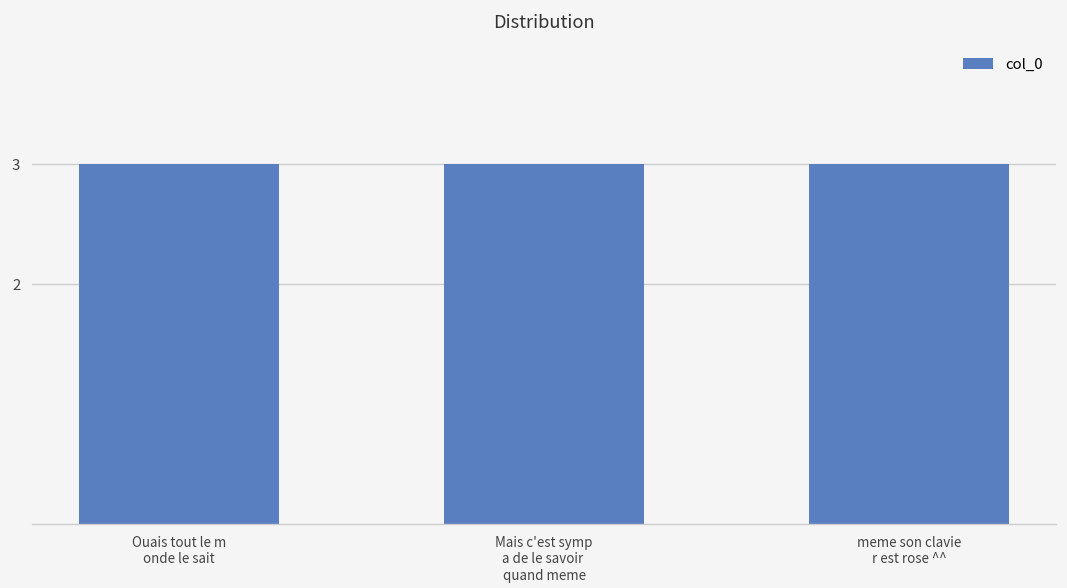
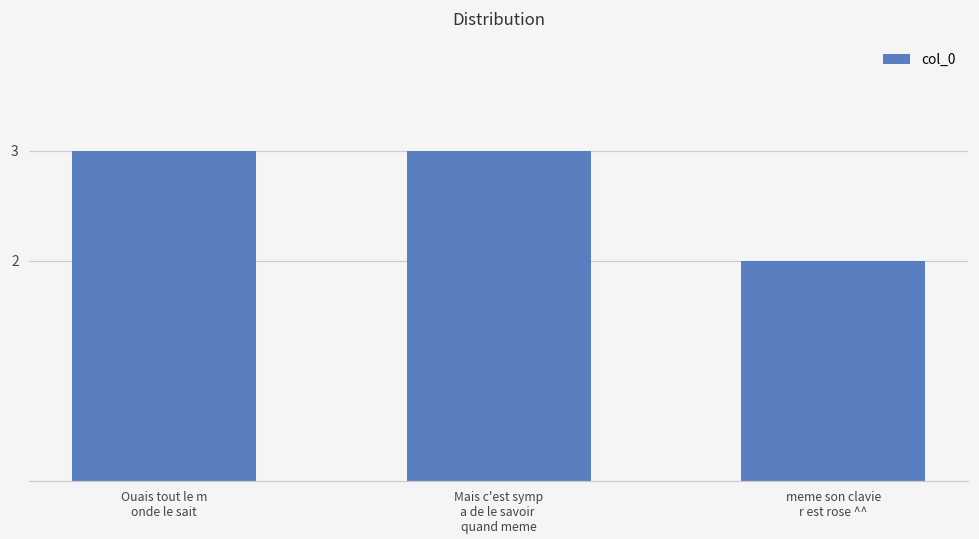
  {
    "Ouais tout le m onde le sait": 3,
    "Mais c'est symp a de le savoir quand meme": 3,
-   "meme son clavie r est rose ^^": 3
+   "meme son clavie r est rose ^^": 2
  }
